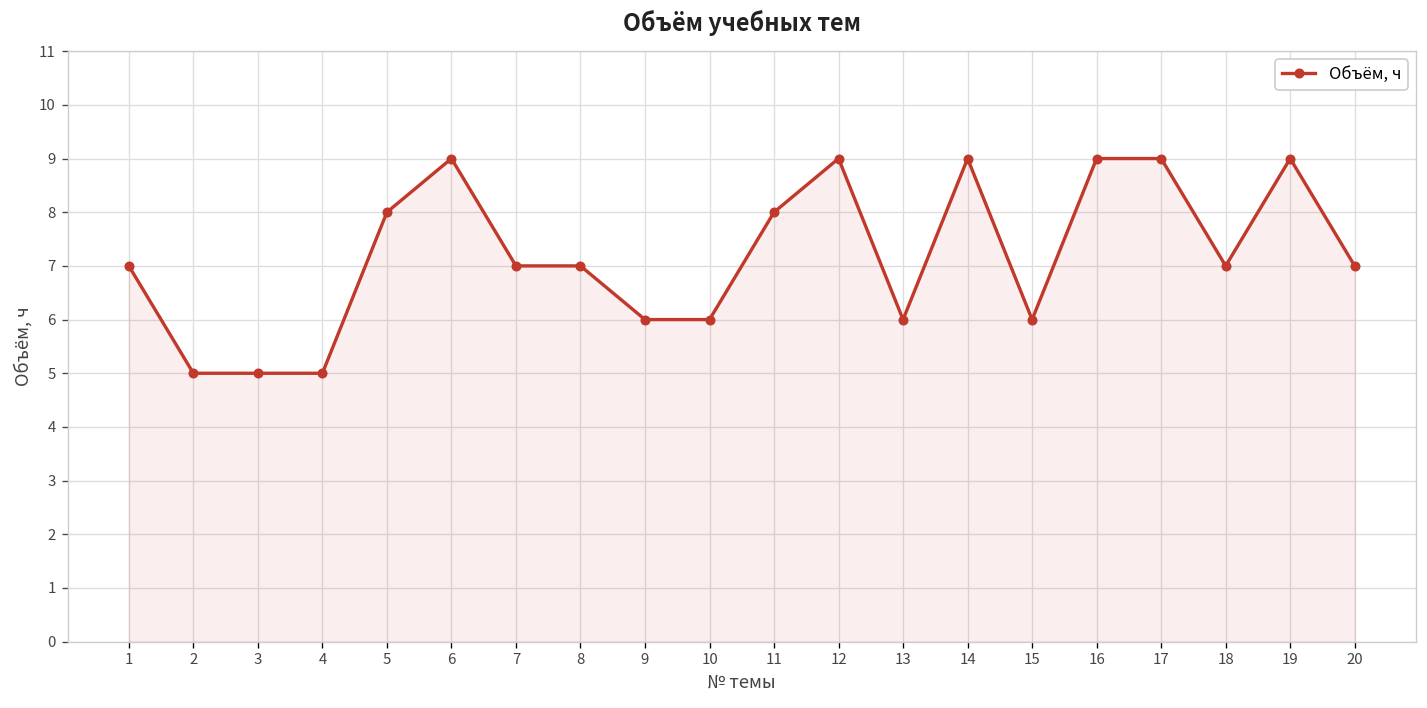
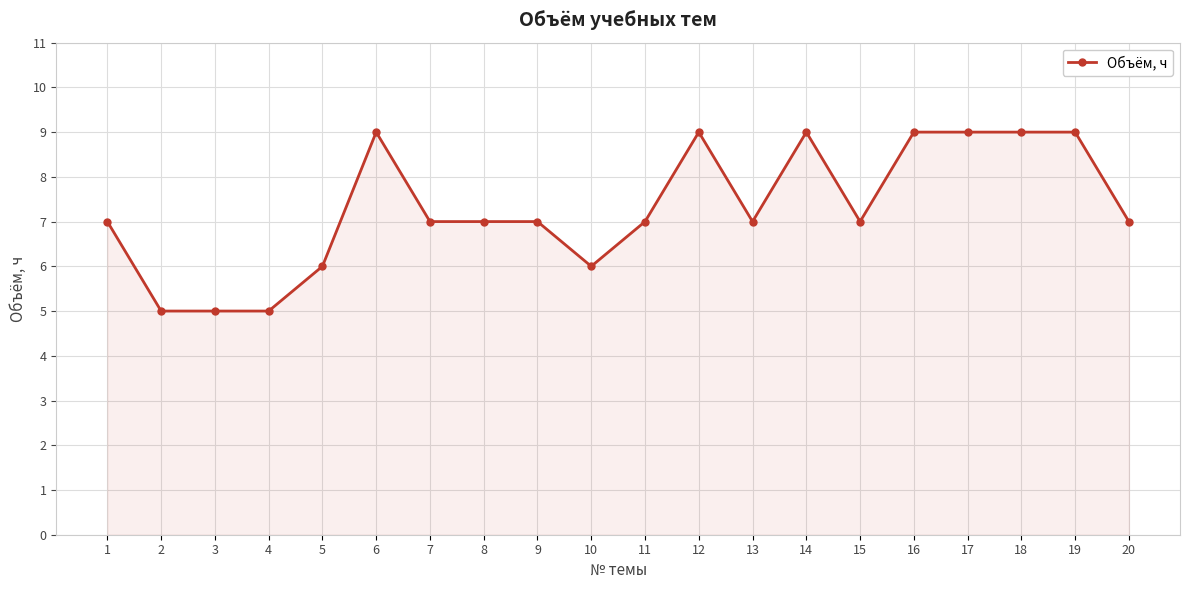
  {
    "1": 7,
    "2": 5,
    "3": 5,
    "4": 5,
-   "5": 8,
+   "5": 6,
    "6": 9,
    "7": 7,
    "8": 7,
-   "9": 6,
+   "9": 7,
    "10": 6,
-   "11": 8,
+   "11": 7,
    "12": 9,
-   "13": 6,
+   "13": 7,
    "14": 9,
-   "15": 6,
+   "15": 7,
    "16": 9,
    "17": 9,
-   "18": 7,
+   "18": 9,
    "19": 9,
    "20": 7
  }
